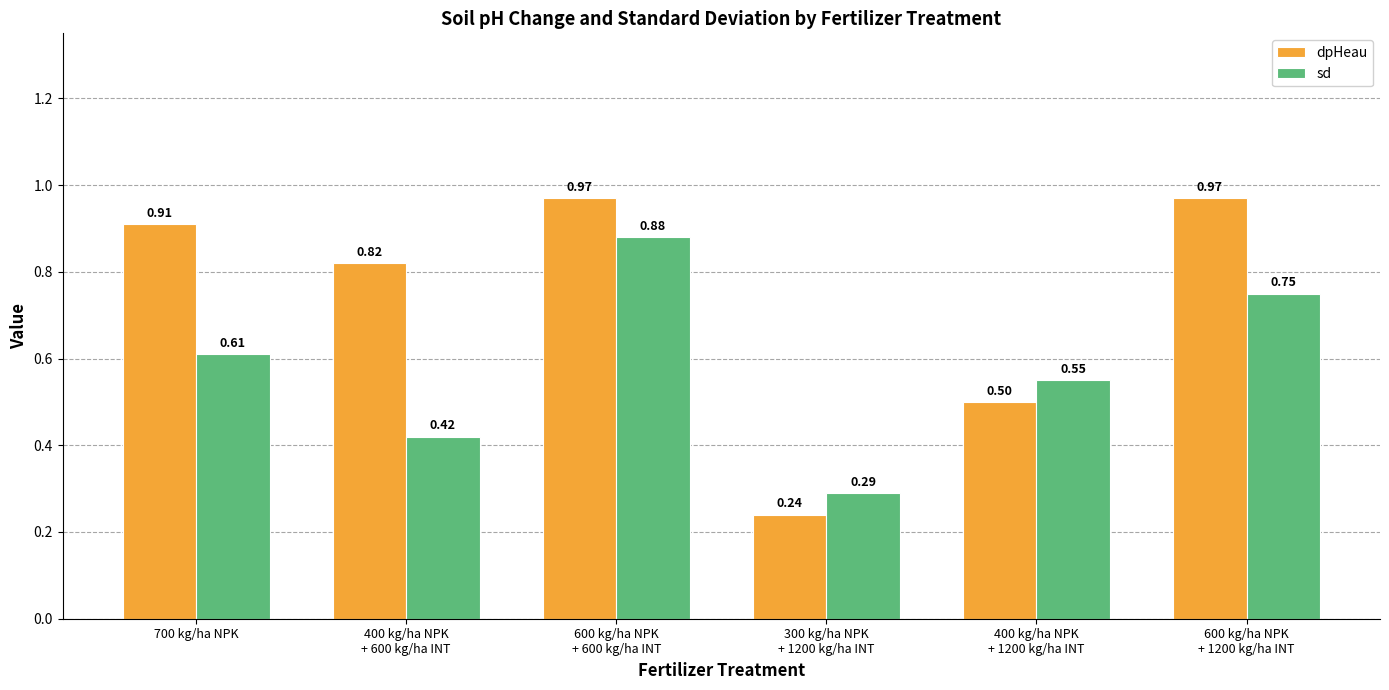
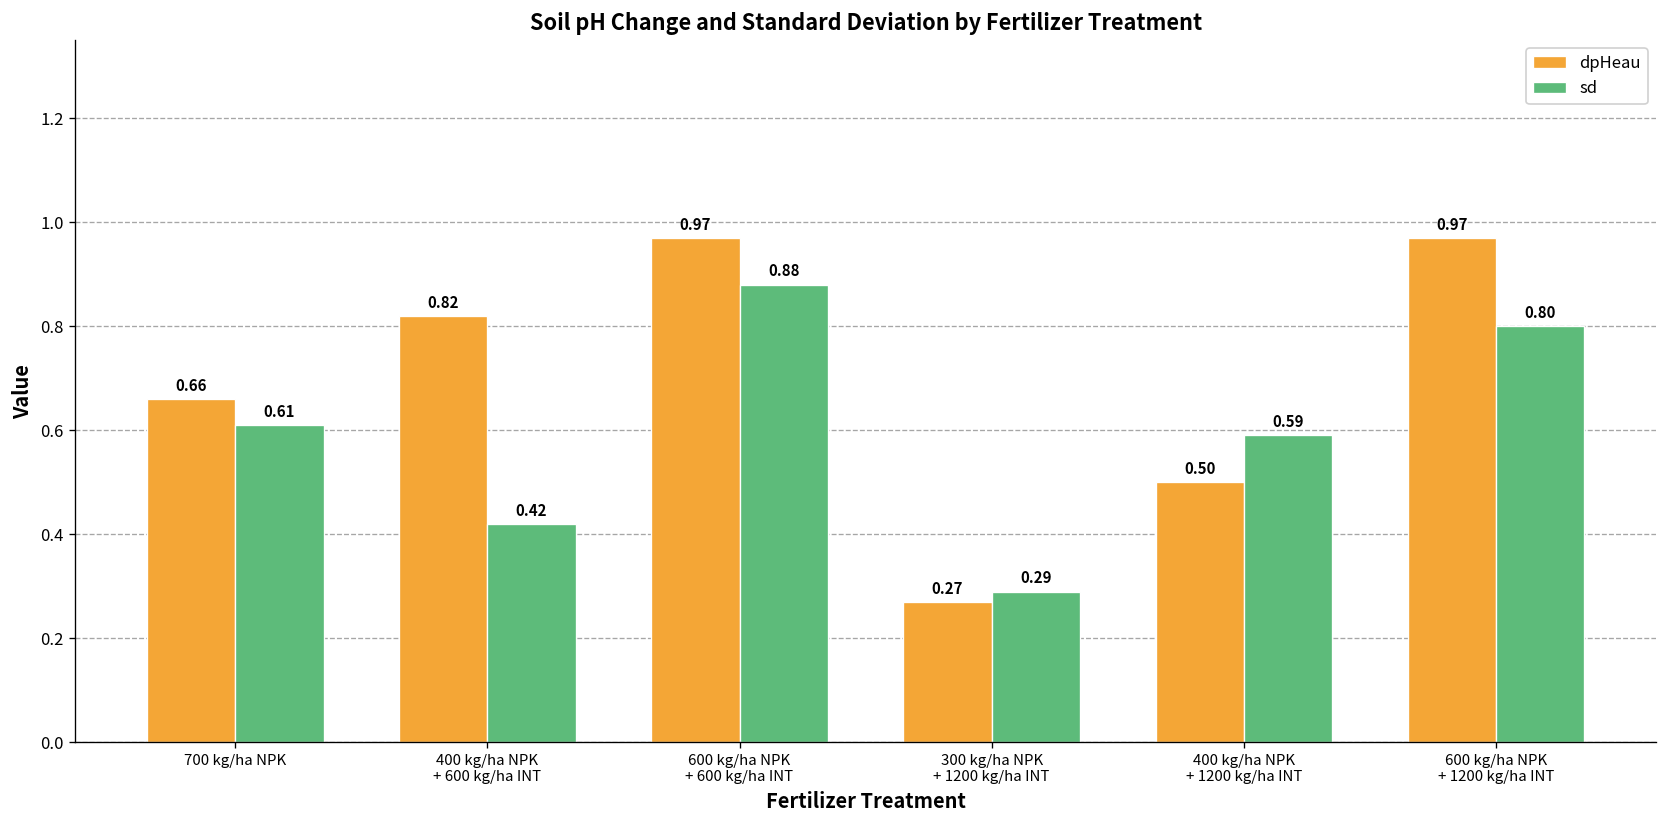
  {
    "dpHeau": {
-     "700 kg/ha NPK": 0.91,
+     "700 kg/ha NPK": 0.66,
      "400 kg/ha NPK + 600 kg/ha INT": 0.82,
      "600 kg/ha NPK + 600 kg/ha INT": 0.97,
-     "300 kg/ha NPK + 1200 kg/ha INT": 0.24,
+     "300 kg/ha NPK + 1200 kg/ha INT": 0.27,
      "400 kg/ha NPK + 1200 kg/ha INT": 0.50,
      "600 kg/ha NPK + 1200 kg/ha INT": 0.97
    },
    "sd": {
      "700 kg/ha NPK": 0.61,
      "400 kg/ha NPK + 600 kg/ha INT": 0.42,
      "600 kg/ha NPK + 600 kg/ha INT": 0.88,
      "300 kg/ha NPK + 1200 kg/ha INT": 0.29,
-     "400 kg/ha NPK + 1200 kg/ha INT": 0.55,
-     "600 kg/ha NPK + 1200 kg/ha INT": 0.75
+     "400 kg/ha NPK + 1200 kg/ha INT": 0.59,
+     "600 kg/ha NPK + 1200 kg/ha INT": 0.80
    }
  }
